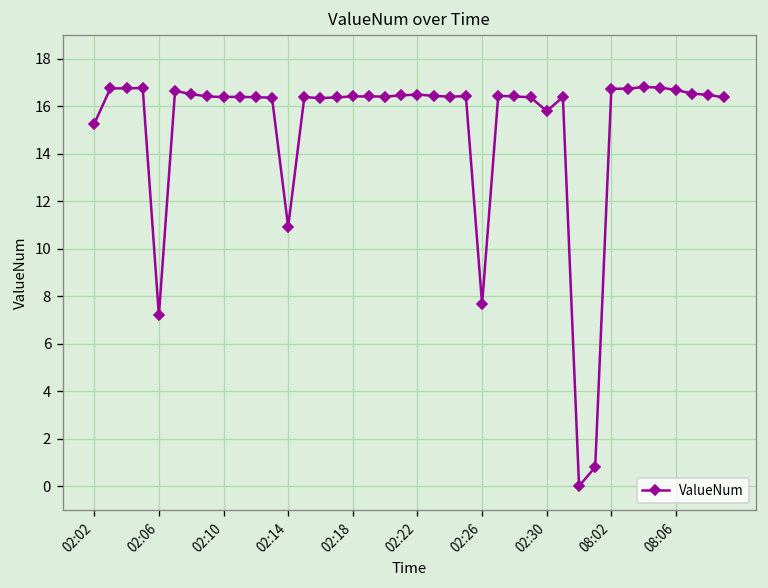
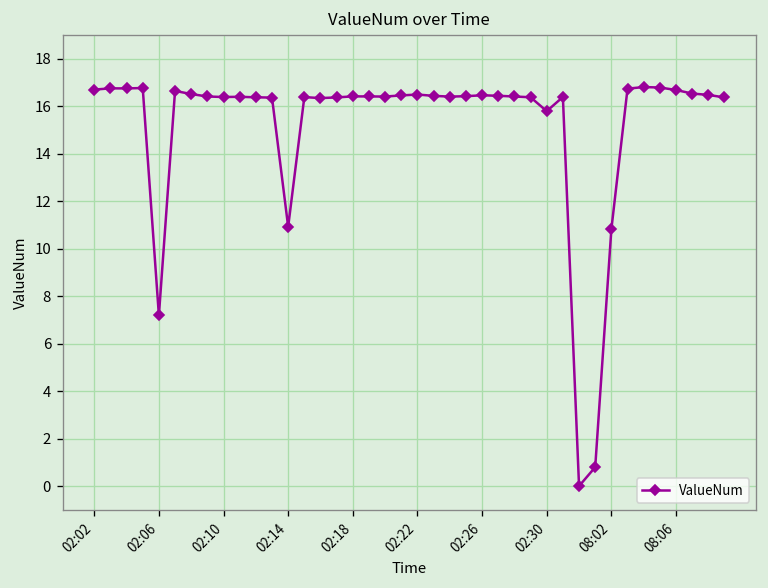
  {
-   "02:02": 15.3,
+   "02:02": 16.7,
    "02:06": 7.2,
    "02:10": 16.4,
    "02:14": 10.9,
    "02:18": 16.4,
    "02:22": 16.5,
-   "02:26": 7.7,
+   "02:26": 16.5,
    "02:30": 15.8,
-   "08:02": 16.7,
+   "08:02": 10.8,
    "08:06": 16.7
  }
